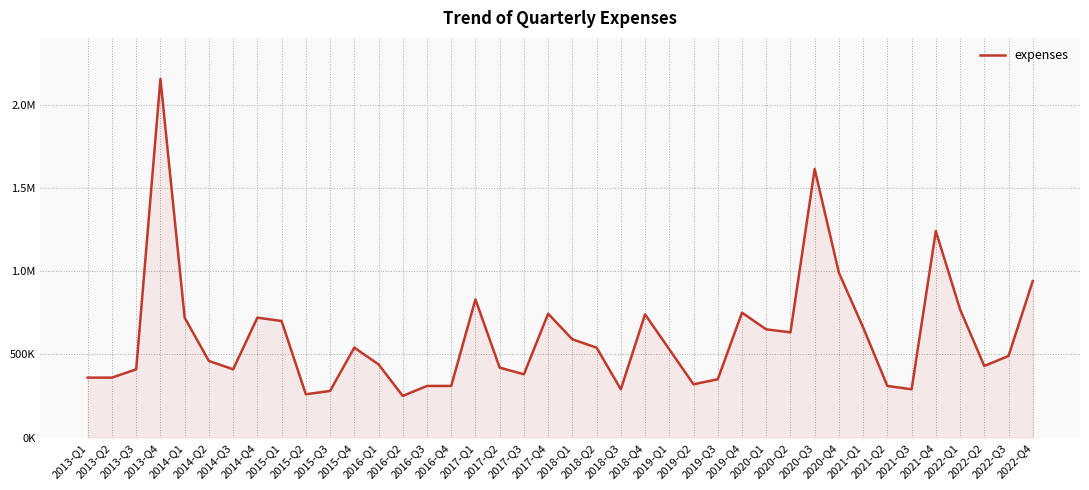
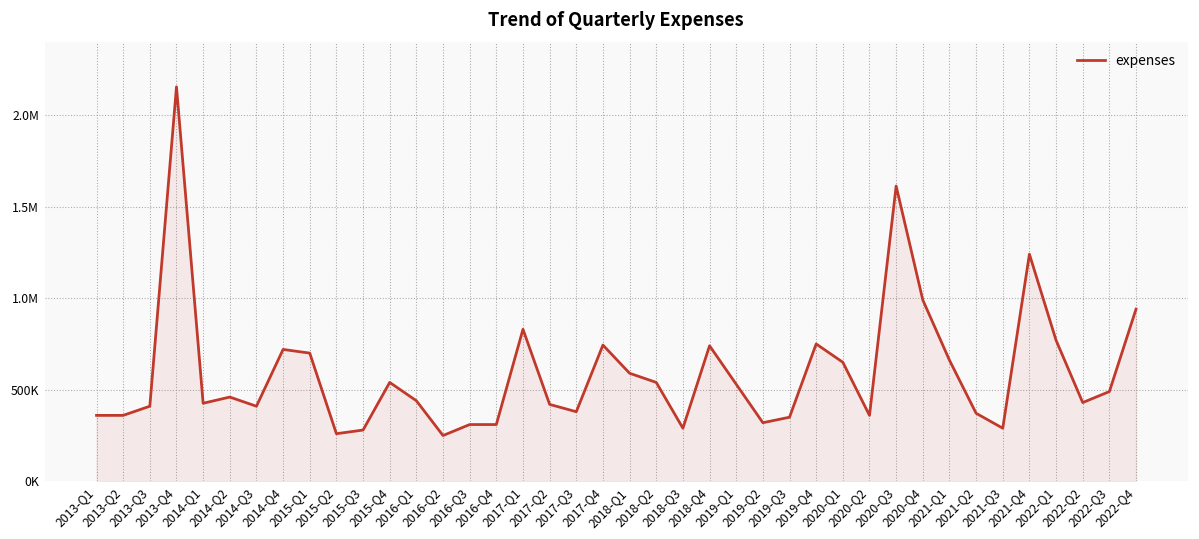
  {
    "2013-Q1": 360000,
    "2013-Q2": 360000,
    "2013-Q3": 410000,
    "2013-Q4": 2150000,
-   "2014-Q1": 720000,
+   "2014-Q1": 430000,
    "2014-Q2": 460000,
    "2014-Q3": 410000,
    "2014-Q4": 720000,
    "2015-Q1": 700000,
    "2015-Q2": 260000,
    "2015-Q3": 280000,
    "2015-Q4": 540000,
    "2016-Q1": 440000,
    "2016-Q2": 250000,
    "2016-Q3": 310000,
    "2016-Q4": 310000,
    "2017-Q1": 830000,
    "2017-Q2": 420000,
    "2017-Q3": 380000,
    "2017-Q4": 740000,
    "2018-Q1": 590000,
    "2018-Q2": 540000,
    "2018-Q3": 290000,
    "2018-Q4": 740000,
    "2019-Q1": 530000,
    "2019-Q2": 320000,
    "2019-Q3": 350000,
    "2019-Q4": 750000,
    "2020-Q1": 650000,
-   "2020-Q2": 630000,
+   "2020-Q2": 360000,
    "2020-Q3": 1610000,
    "2020-Q4": 990000,
    "2021-Q1": 660000,
-   "2021-Q2": 310000,
+   "2021-Q2": 370000,
    "2021-Q3": 290000,
    "2021-Q4": 1240000,
    "2022-Q1": 770000,
    "2022-Q2": 430000,
    "2022-Q3": 490000,
    "2022-Q4": 940000
  }
